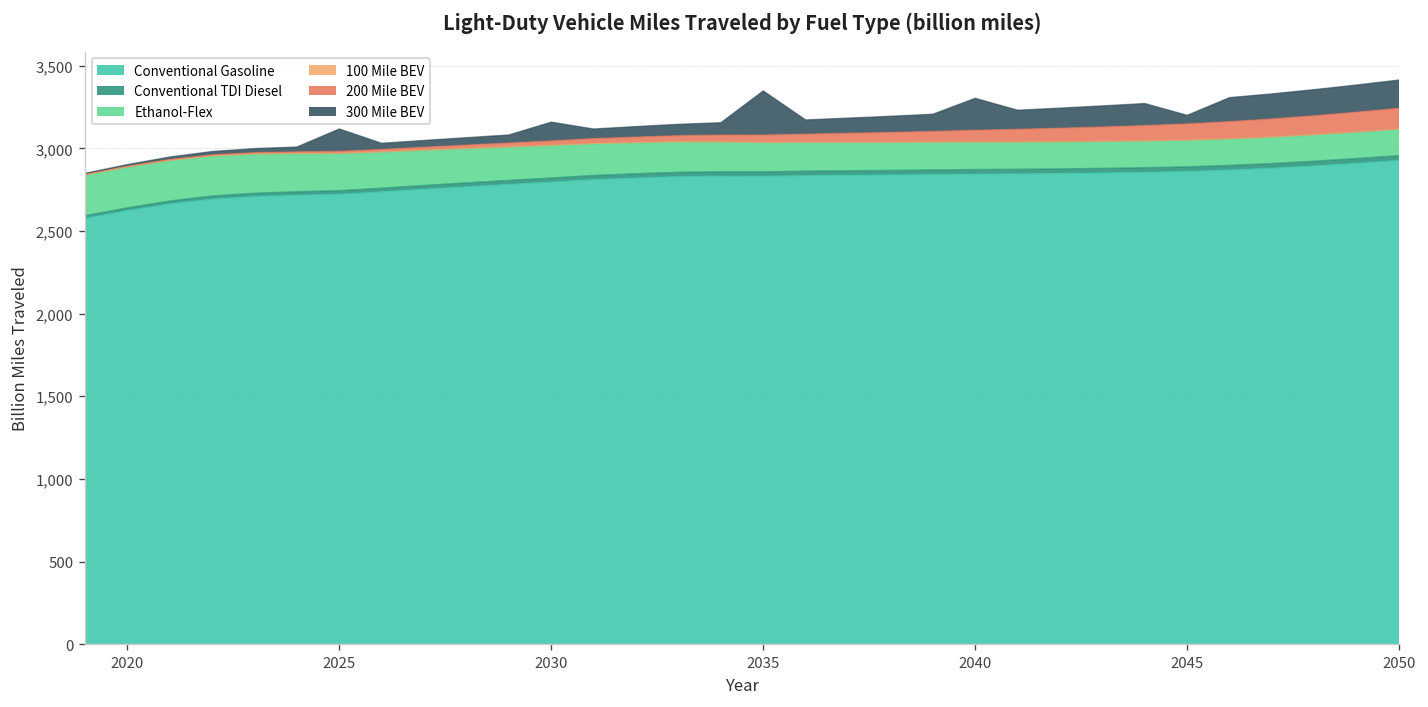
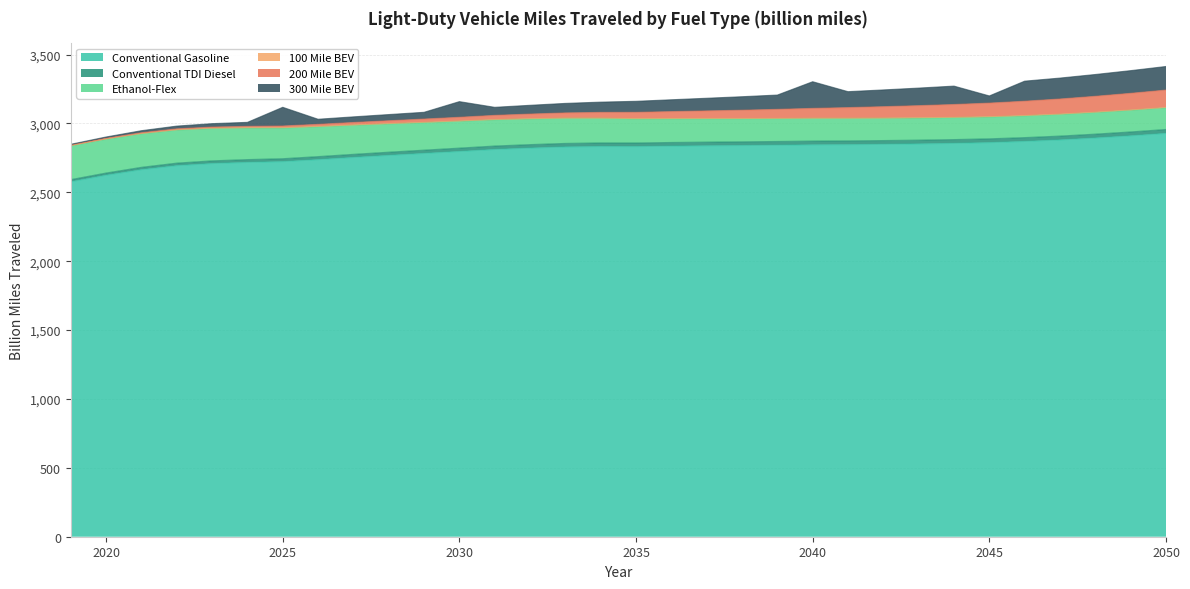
  {
    "Conventional TDI Diesel": {
      "2025": 20,
      "2030": 20,
      "2035": 30,
      "2040": 30,
      "2045": 30,
      "2050": 30
    },
    "300 Mile BEV": {
      "2025": 140,
      "2030": 110,
-     "2035": 270,
+     "2035": 80,
      "2040": 190,
      "2045": 50,
      "2050": 170
    }
  }
